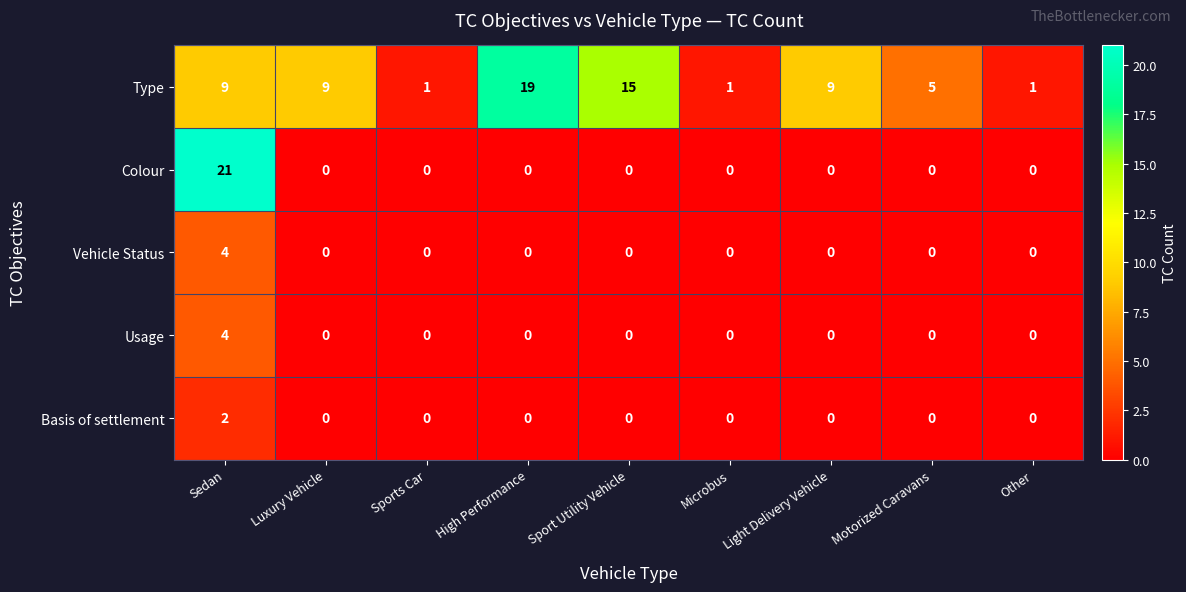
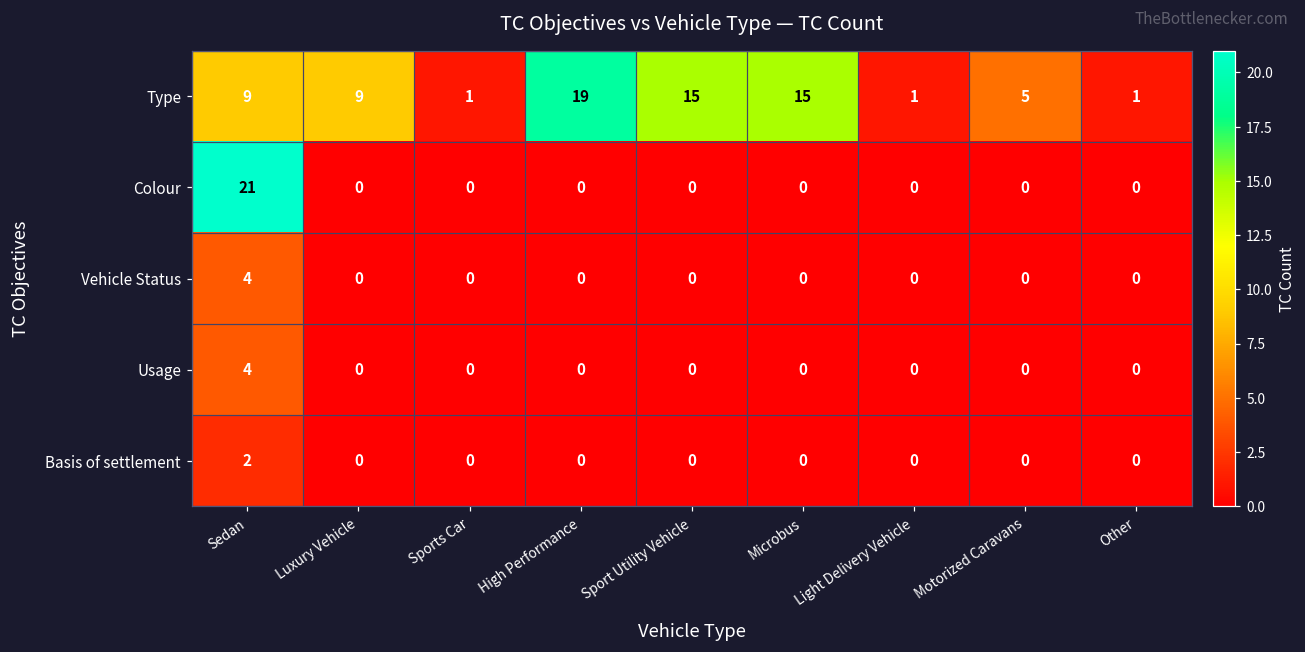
  {
    "Type": {
      "Sedan": 9,
      "Luxury Vehicle": 9,
      "Sports Car": 1,
      "High Performance": 19,
      "Sport Utility Vehicle": 15,
-     "Microbus": 1,
-     "Light Delivery Vehicle": 9,
+     "Microbus": 15,
+     "Light Delivery Vehicle": 1,
      "Motorized Caravans": 5,
      "Other": 1
    },
    "Colour": {
      "Sedan": 21,
      "Luxury Vehicle": 0,
      "Sports Car": 0,
      "High Performance": 0,
      "Sport Utility Vehicle": 0,
      "Microbus": 0,
      "Light Delivery Vehicle": 0,
      "Motorized Caravans": 0,
      "Other": 0
    },
    "Vehicle Status": {
      "Sedan": 4,
      "Luxury Vehicle": 0,
      "Sports Car": 0,
      "High Performance": 0,
      "Sport Utility Vehicle": 0,
      "Microbus": 0,
      "Light Delivery Vehicle": 0,
      "Motorized Caravans": 0,
      "Other": 0
    },
    "Usage": {
      "Sedan": 4,
      "Luxury Vehicle": 0,
      "Sports Car": 0,
      "High Performance": 0,
      "Sport Utility Vehicle": 0,
      "Microbus": 0,
      "Light Delivery Vehicle": 0,
      "Motorized Caravans": 0,
      "Other": 0
    },
    "Basis of settlement": {
      "Sedan": 2,
      "Luxury Vehicle": 0,
      "Sports Car": 0,
      "High Performance": 0,
      "Sport Utility Vehicle": 0,
      "Microbus": 0,
      "Light Delivery Vehicle": 0,
      "Motorized Caravans": 0,
      "Other": 0
    }
  }
